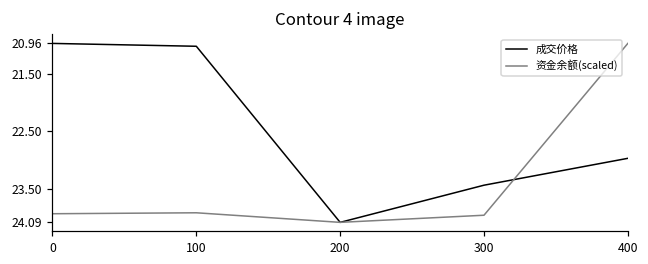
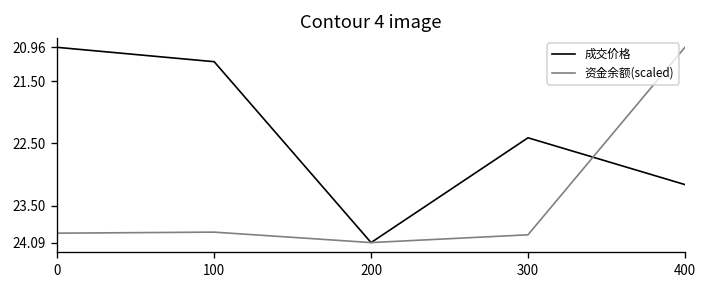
  {
    "成交价格": {
      "0": 21.0,
-     "100": 21.0,
-     "300": 23.4,
-     "400": 23.0
+     "100": 21.2,
+     "300": 22.4,
+     "400": 23.2
    },
    "资金余额(scaled)": {
      "0": 23.9,
      "100": 23.9,
      "300": 24.0,
      "400": 21.0
    }
  }
